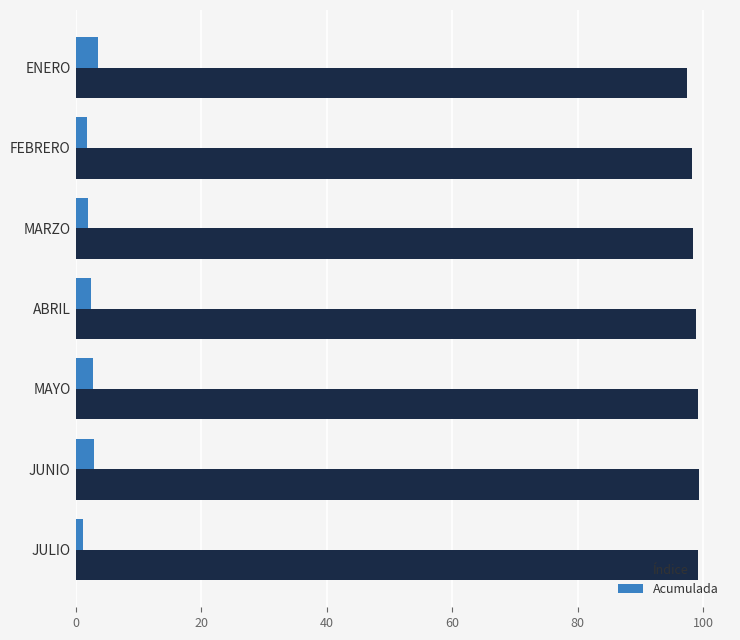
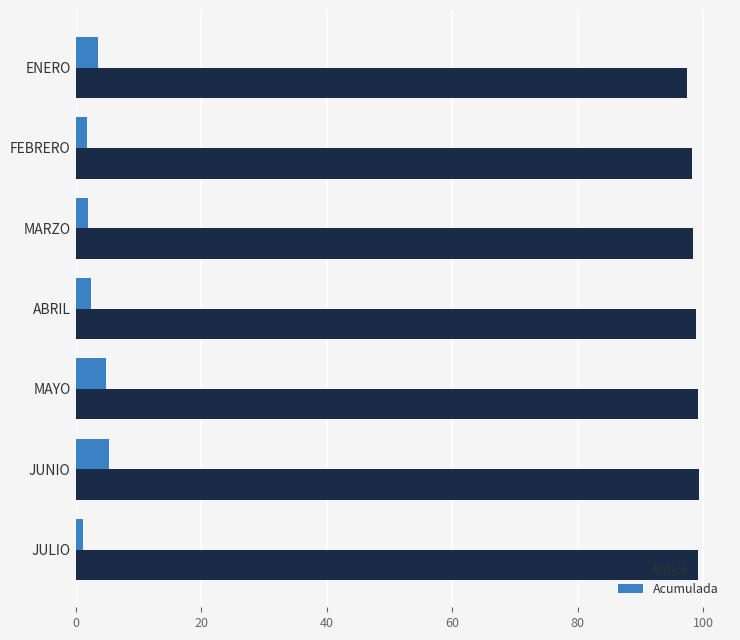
  {
    "Acumulada": {
      "ENERO": 4,
      "FEBRERO": 2,
      "MARZO": 2,
      "ABRIL": 3,
-     "MAYO": 3,
-     "JUNIO": 3,
+     "MAYO": 5,
+     "JUNIO": 5,
      "JULIO": 1
    }
  }
